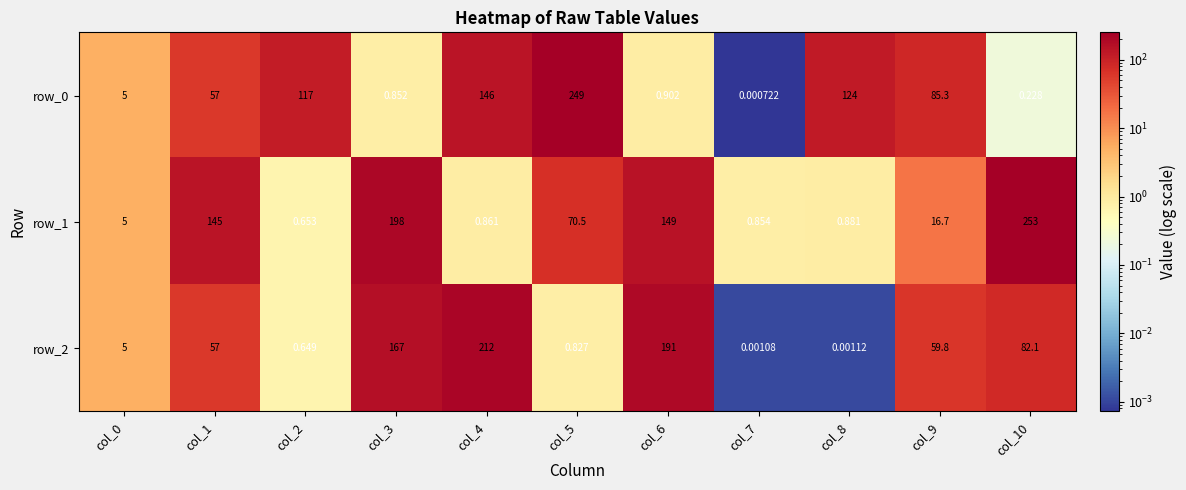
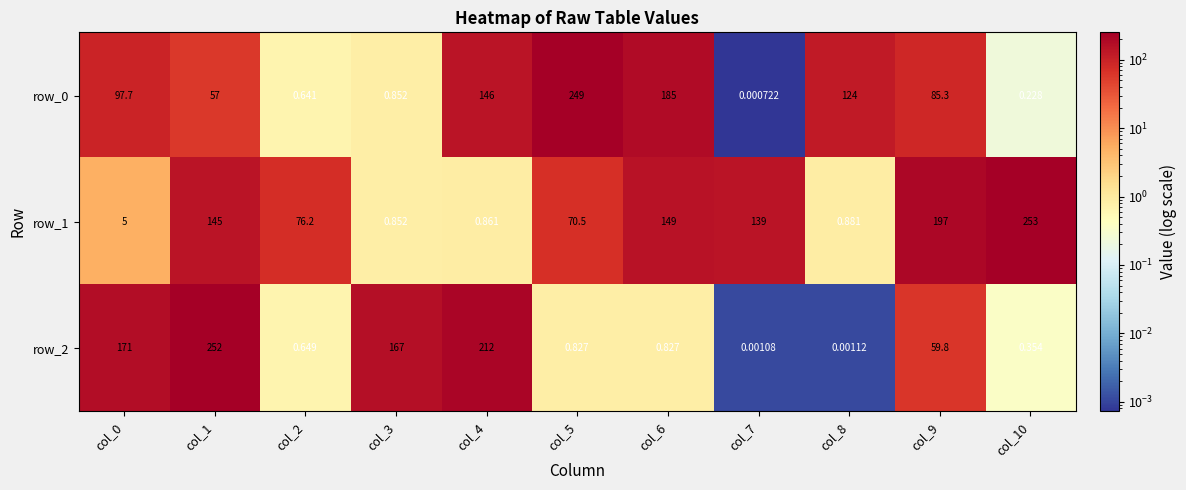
  {
    "row_0": {
-     "col_0": 5,
+     "col_0": 97.7,
      "col_1": 57,
-     "col_2": 117,
+     "col_2": 0.641,
      "col_3": 0.852,
      "col_4": 146,
      "col_5": 249,
-     "col_6": 0.902,
+     "col_6": 185,
      "col_7": 0.000722,
      "col_8": 124,
      "col_9": 85.3
    },
    "row_1": {
      "col_0": 5,
      "col_1": 145,
-     "col_2": 0.653,
-     "col_3": 198,
+     "col_2": 76.2,
+     "col_3": 0.852,
      "col_4": 0.861,
      "col_5": 70.5,
      "col_6": 149,
-     "col_7": 0.854,
+     "col_7": 139,
      "col_8": 0.881,
-     "col_9": 16.7,
+     "col_9": 197,
      "col_10": 253
    },
    "row_2": {
-     "col_0": 5,
-     "col_1": 57,
+     "col_0": 171,
+     "col_1": 252,
      "col_2": 0.649,
      "col_3": 167,
      "col_4": 212,
      "col_5": 0.827,
-     "col_6": 191,
+     "col_6": 0.827,
      "col_7": 0.00108,
      "col_8": 0.00112,
      "col_9": 59.8,
-     "col_10": 82.1
+     "col_10": 0.354
    }
  }
